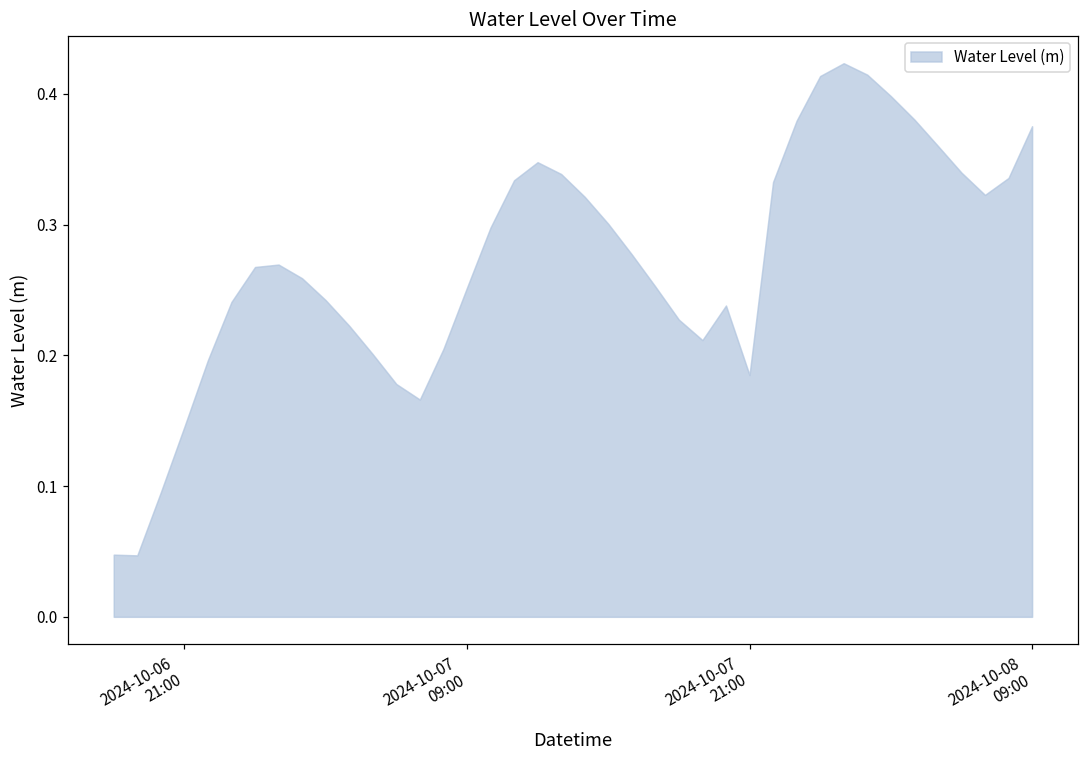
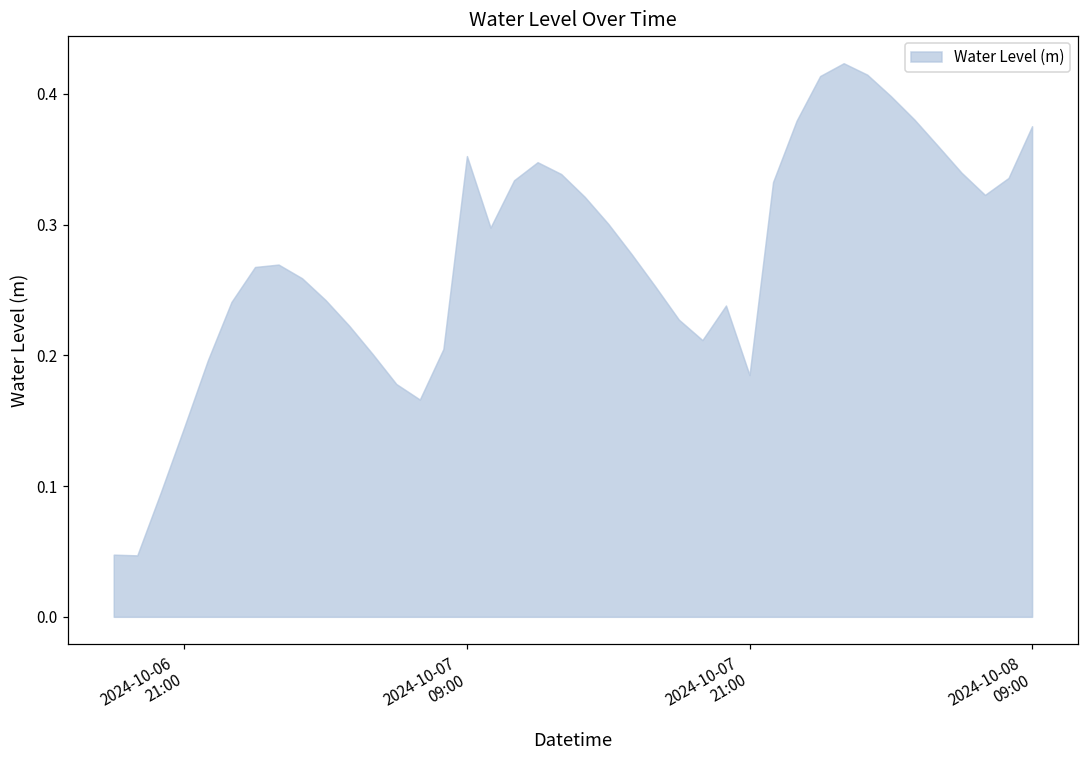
  {
    "2024-10-06 21:00": 0.145,
-   "2024-10-07 09:00": 0.252,
+   "2024-10-07 09:00": 0.352,
    "2024-10-07 21:00": 0.185,
    "2024-10-08 09:00": 0.375
  }
